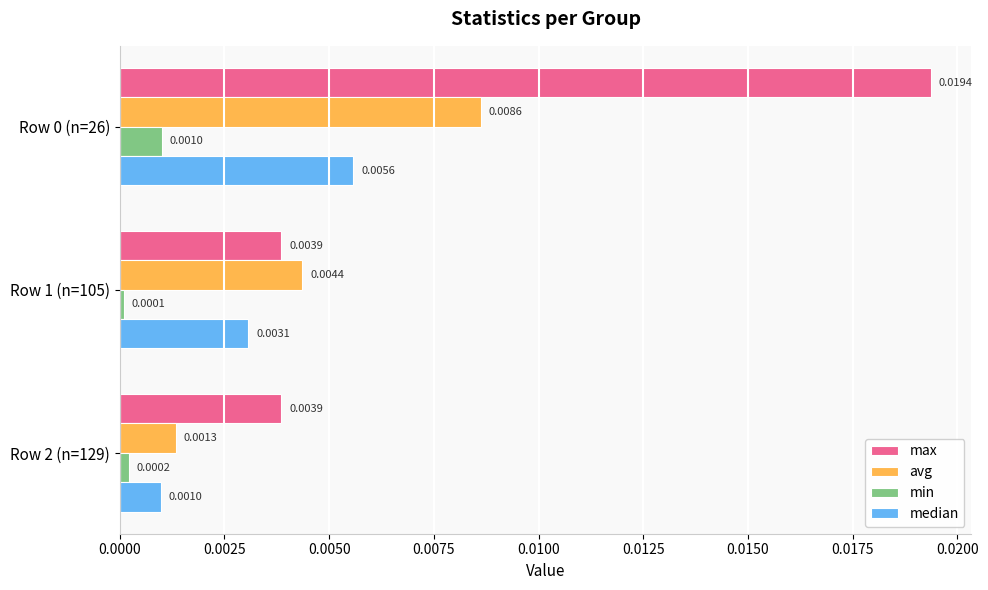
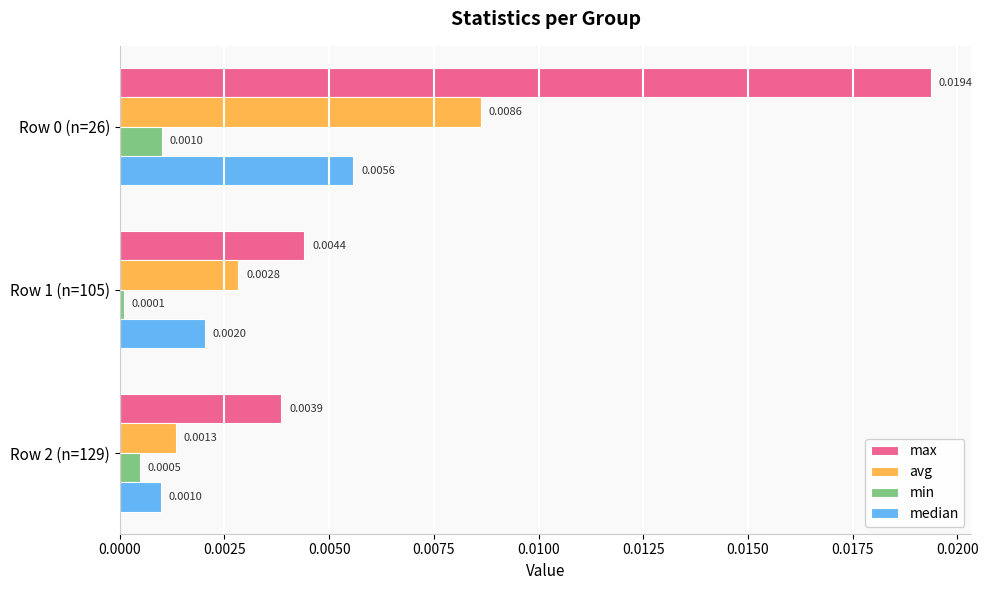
  {
    "max": {
      "Row 0 (n=26)": 0.0194,
-     "Row 1 (n=105)": 0.0039,
+     "Row 1 (n=105)": 0.0044,
      "Row 2 (n=129)": 0.0039
    },
    "avg": {
      "Row 0 (n=26)": 0.0086,
-     "Row 1 (n=105)": 0.0044,
+     "Row 1 (n=105)": 0.0028,
      "Row 2 (n=129)": 0.0013
    },
    "min": {
      "Row 0 (n=26)": 0.0010,
      "Row 1 (n=105)": 0.0001,
-     "Row 2 (n=129)": 0.0002
+     "Row 2 (n=129)": 0.0005
    },
    "median": {
      "Row 0 (n=26)": 0.0056,
-     "Row 1 (n=105)": 0.0031,
+     "Row 1 (n=105)": 0.0020,
      "Row 2 (n=129)": 0.0010
    }
  }
